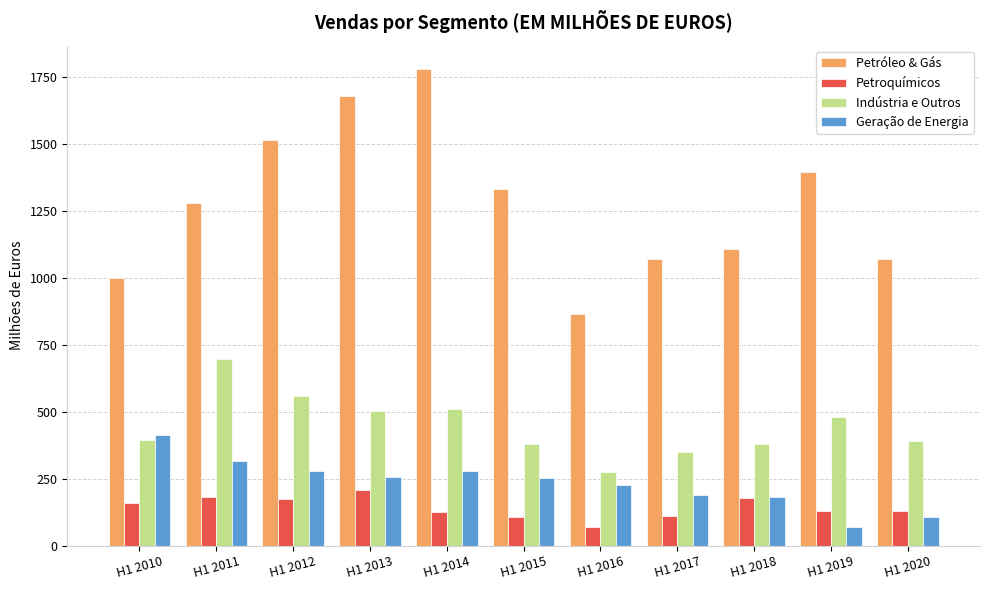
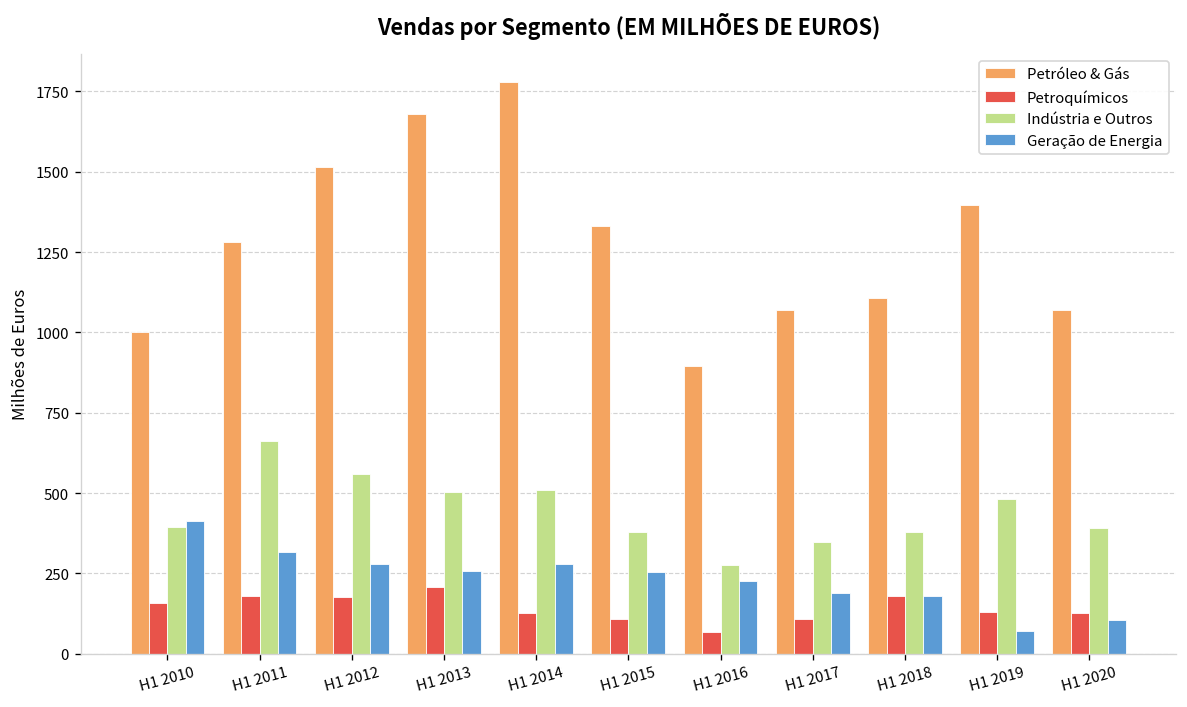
  {
    "Petróleo & Gás": {
      "H1 2010": 1000,
      "H1 2011": 1280,
      "H1 2012": 1520,
      "H1 2013": 1680,
      "H1 2014": 1780,
      "H1 2015": 1330,
-     "H1 2016": 860,
+     "H1 2016": 900,
      "H1 2017": 1070,
      "H1 2018": 1110,
      "H1 2019": 1400,
      "H1 2020": 1070
    },
    "Petroquímicos": {
      "H1 2010": 160,
      "H1 2011": 180,
      "H1 2012": 180,
      "H1 2013": 210,
      "H1 2014": 130,
      "H1 2015": 110,
      "H1 2016": 70,
      "H1 2017": 110,
      "H1 2018": 180,
      "H1 2019": 130,
      "H1 2020": 130
    },
    "Indústria e Outros": {
      "H1 2010": 390,
-     "H1 2011": 700,
+     "H1 2011": 660,
      "H1 2012": 560,
      "H1 2013": 500,
      "H1 2014": 510,
      "H1 2015": 380,
      "H1 2016": 280,
      "H1 2017": 350,
      "H1 2018": 380,
      "H1 2019": 480,
      "H1 2020": 390
    },
    "Geração de Energia": {
      "H1 2010": 410,
      "H1 2011": 320,
      "H1 2012": 280,
      "H1 2013": 260,
      "H1 2014": 280,
      "H1 2015": 250,
      "H1 2016": 230,
      "H1 2017": 190,
      "H1 2018": 180,
      "H1 2019": 70,
      "H1 2020": 110
    }
  }
